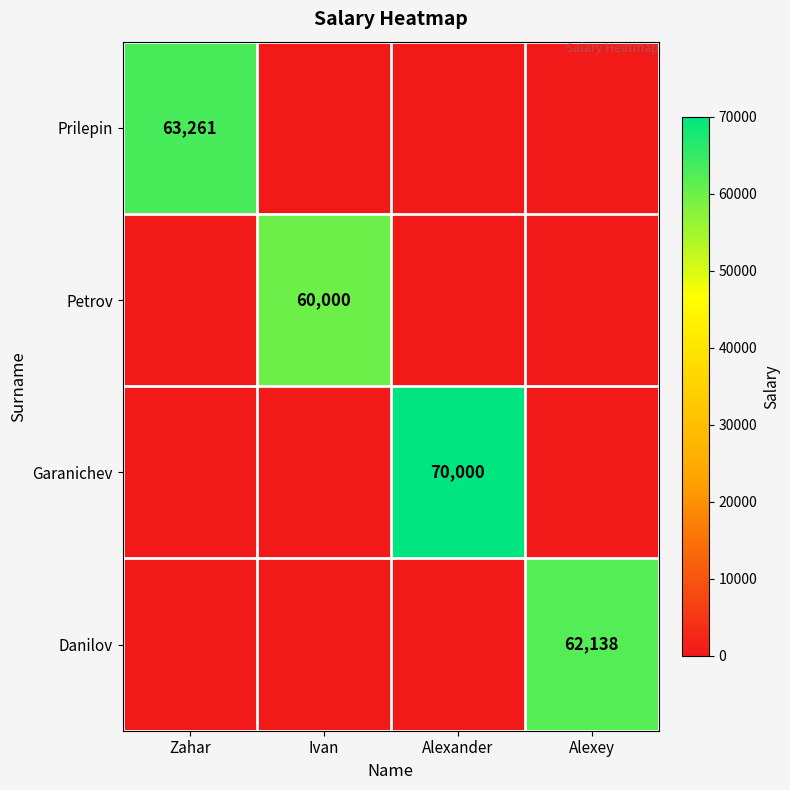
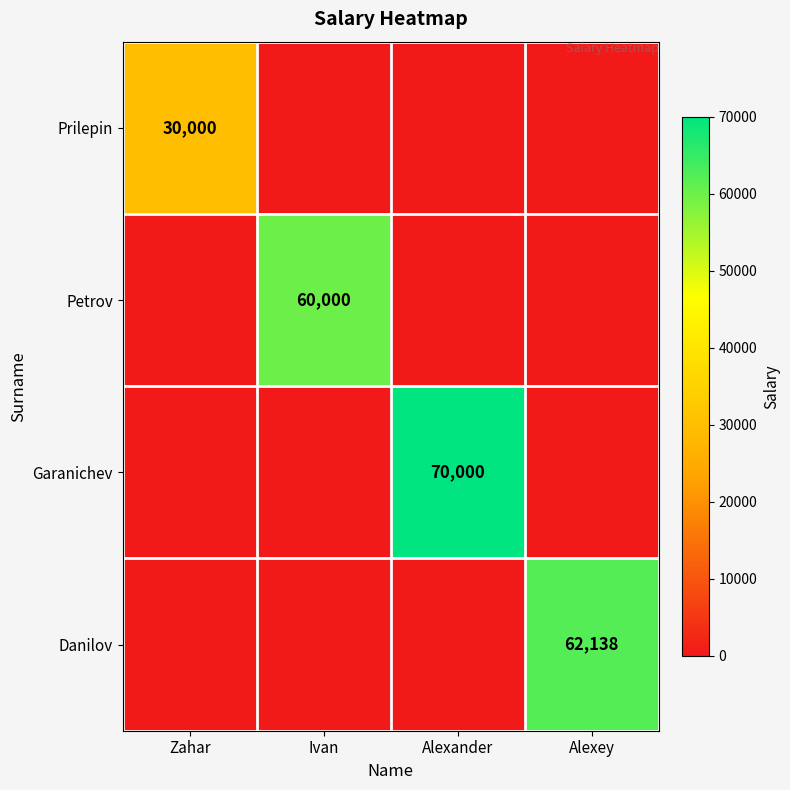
  {
    "Prilepin": {
-     "Zahar": "63,261"
+     "Zahar": "30,000"
    },
    "Petrov": {
      "Ivan": "60,000"
    },
    "Garanichev": {
      "Alexander": "70,000"
    },
    "Danilov": {
      "Alexey": "62,138"
    }
  }
